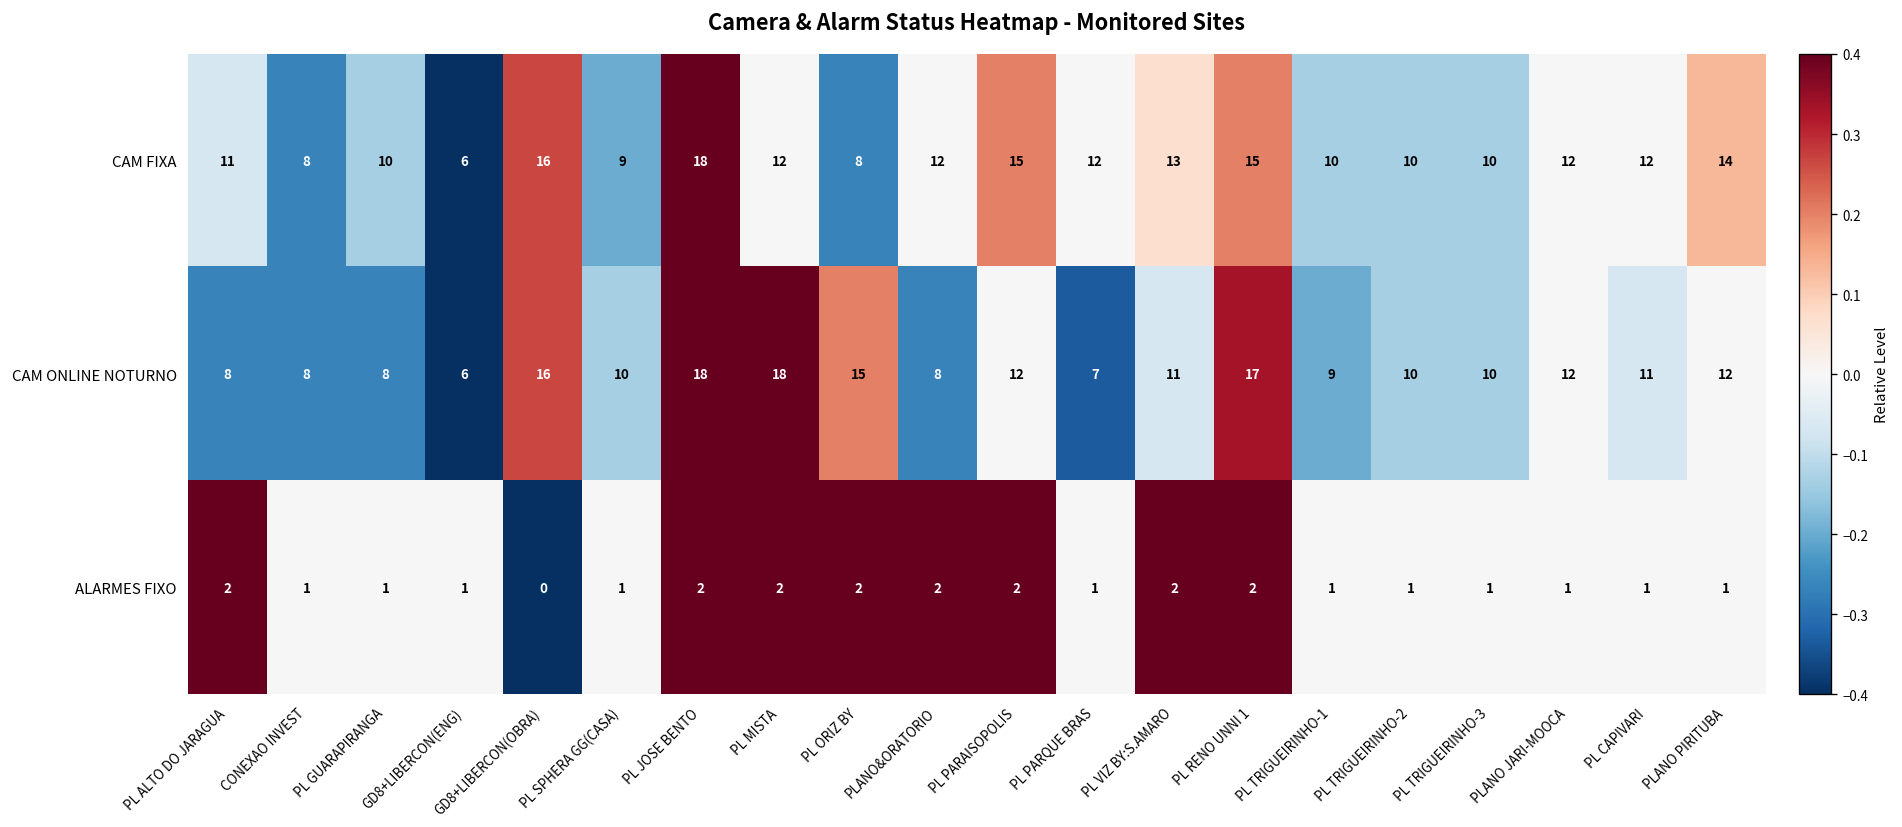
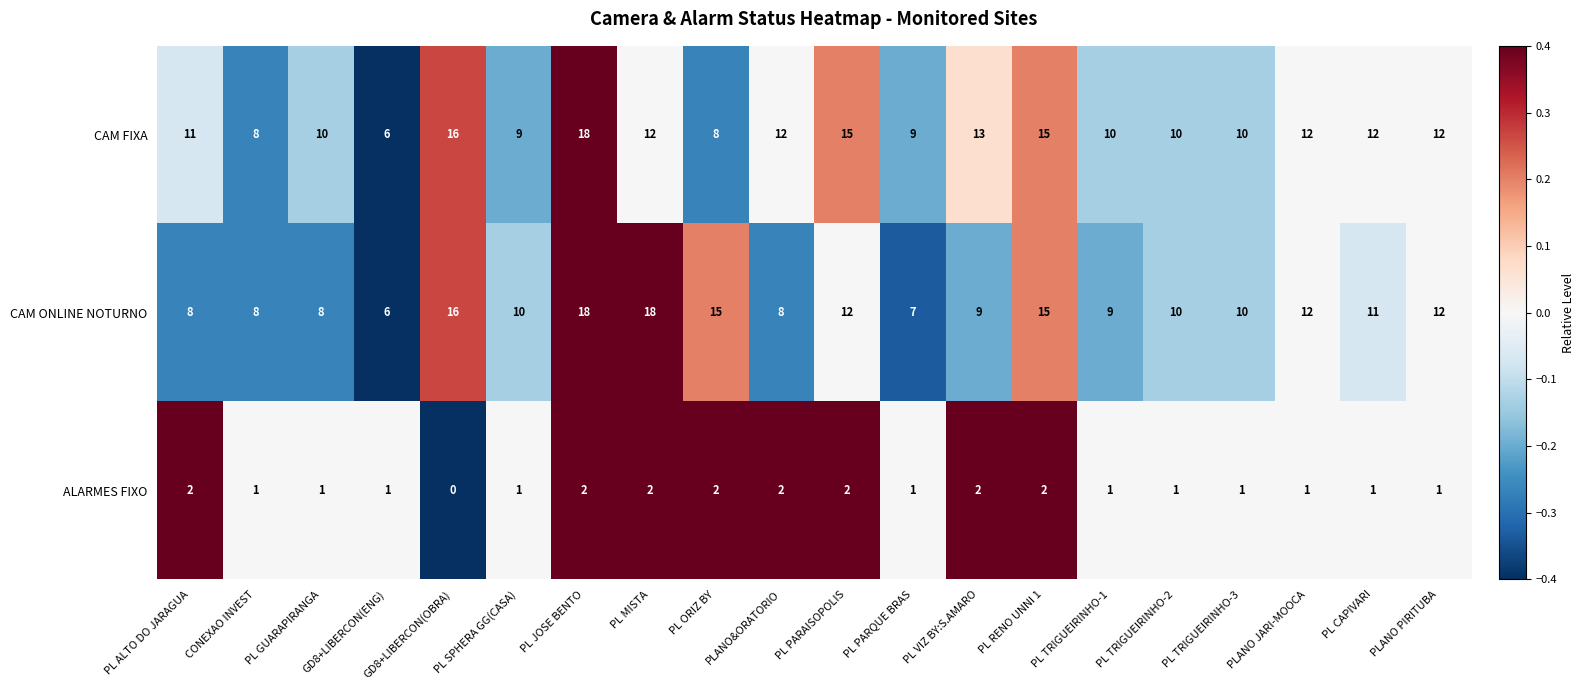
  {
    "CAM FIXA": {
      "PL ALTO DO JARAGUA": 11,
      "CONEXAO INVEST": 8,
      "PL GUARAPIRANGA": 10,
      "GD8+LIBERCON(ENG)": 6,
      "GD8+LIBERCON(OBRA)": 16,
      "PL SPHERA GG(CASA)": 9,
      "PL JOSE BENTO": 18,
      "PL MISTA": 12,
      "PL ORIZ BY": 8,
      "PLANO&ORATORIO": 12,
      "PL PARAISOPOLIS": 15,
-     "PL PARQUE BRAS": 12,
+     "PL PARQUE BRAS": 9,
      "PL VIZ BY:S.AMARO": 13,
      "PL RENO UNNI 1": 15,
      "PL TRIGUEIRINHO-1": 10,
      "PL TRIGUEIRINHO-2": 10,
      "PL TRIGUEIRINHO-3": 10,
      "PLANO JARI-MOOCA": 12,
      "PL CAPIVARI": 12,
-     "PLANO PIRITUBA": 14
+     "PLANO PIRITUBA": 12
    },
    "CAM ONLINE NOTURNO": {
      "PL ALTO DO JARAGUA": 8,
      "CONEXAO INVEST": 8,
      "PL GUARAPIRANGA": 8,
      "GD8+LIBERCON(ENG)": 6,
      "GD8+LIBERCON(OBRA)": 16,
      "PL SPHERA GG(CASA)": 10,
      "PL JOSE BENTO": 18,
      "PL MISTA": 18,
      "PL ORIZ BY": 15,
      "PLANO&ORATORIO": 8,
      "PL PARAISOPOLIS": 12,
      "PL PARQUE BRAS": 7,
-     "PL VIZ BY:S.AMARO": 11,
-     "PL RENO UNNI 1": 17,
+     "PL VIZ BY:S.AMARO": 9,
+     "PL RENO UNNI 1": 15,
      "PL TRIGUEIRINHO-1": 9,
      "PL TRIGUEIRINHO-2": 10,
      "PL TRIGUEIRINHO-3": 10,
      "PLANO JARI-MOOCA": 12,
      "PL CAPIVARI": 11,
      "PLANO PIRITUBA": 12
    },
    "ALARMES FIXO": {
      "PL ALTO DO JARAGUA": 2,
      "CONEXAO INVEST": 1,
      "PL GUARAPIRANGA": 1,
      "GD8+LIBERCON(ENG)": 1,
      "GD8+LIBERCON(OBRA)": 0,
      "PL SPHERA GG(CASA)": 1,
      "PL JOSE BENTO": 2,
      "PL MISTA": 2,
      "PL ORIZ BY": 2,
      "PLANO&ORATORIO": 2,
      "PL PARAISOPOLIS": 2,
      "PL PARQUE BRAS": 1,
      "PL VIZ BY:S.AMARO": 2,
      "PL RENO UNNI 1": 2,
      "PL TRIGUEIRINHO-1": 1,
      "PL TRIGUEIRINHO-2": 1,
      "PL TRIGUEIRINHO-3": 1,
      "PLANO JARI-MOOCA": 1,
      "PL CAPIVARI": 1,
      "PLANO PIRITUBA": 1
    }
  }
